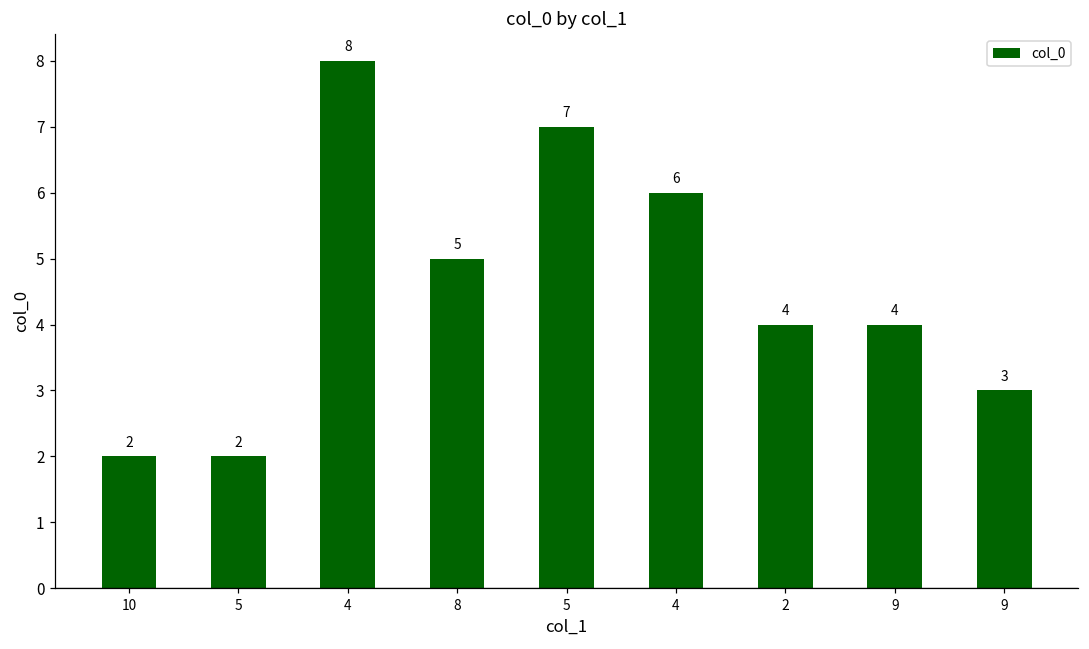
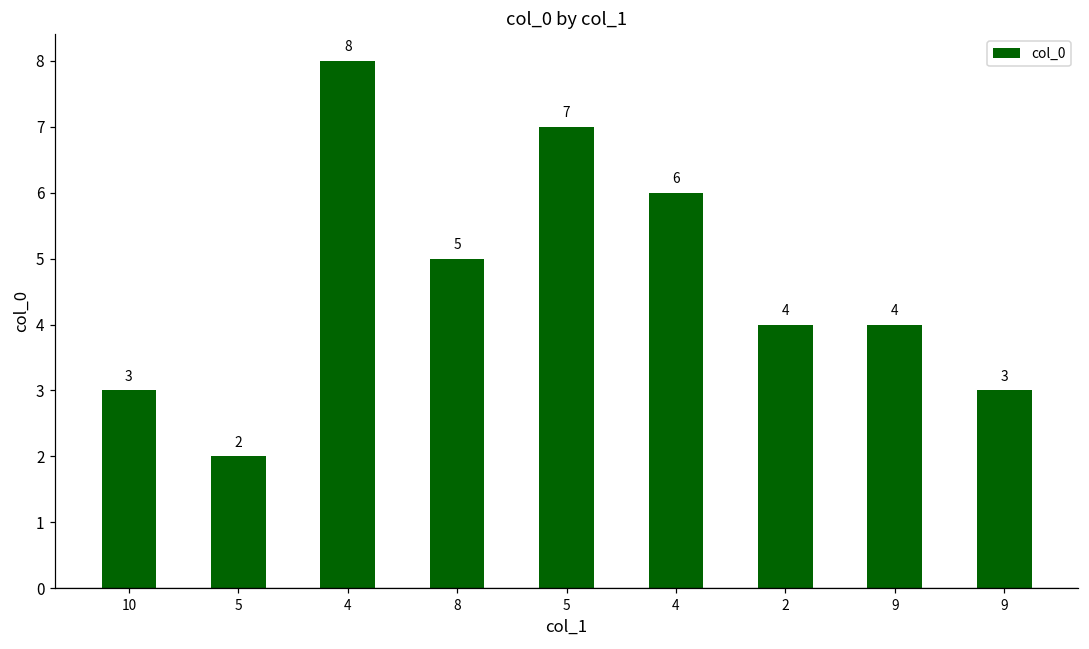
  {
-   "10": 2,
+   "10": 3,
    "8": 5,
    "2": 4
  }
